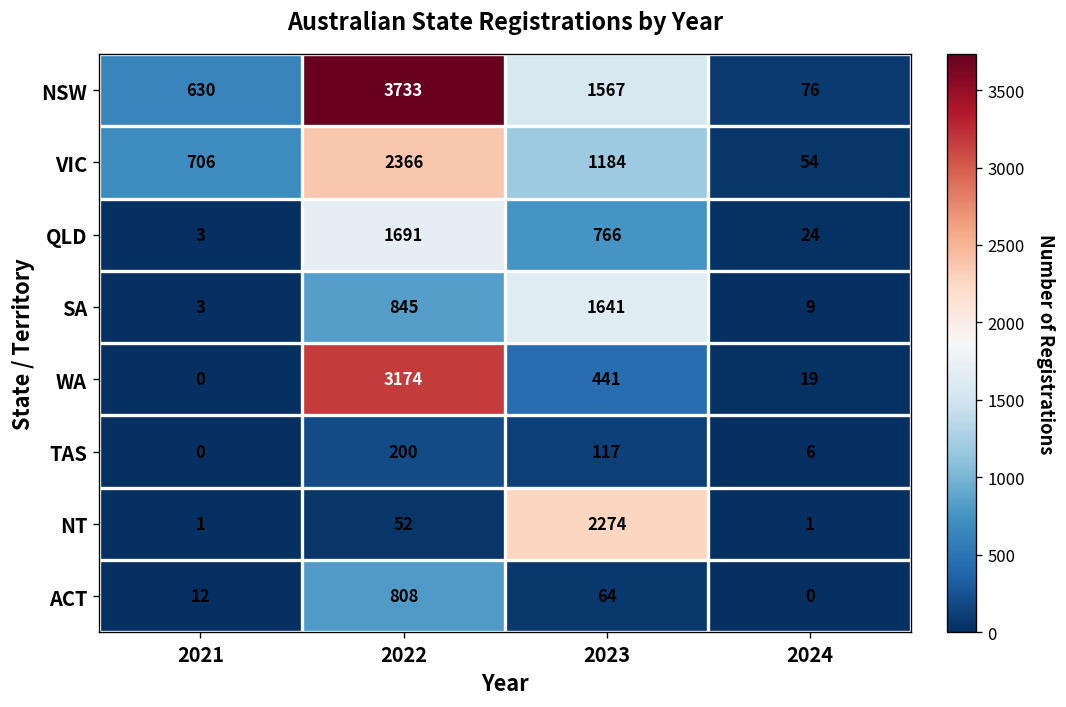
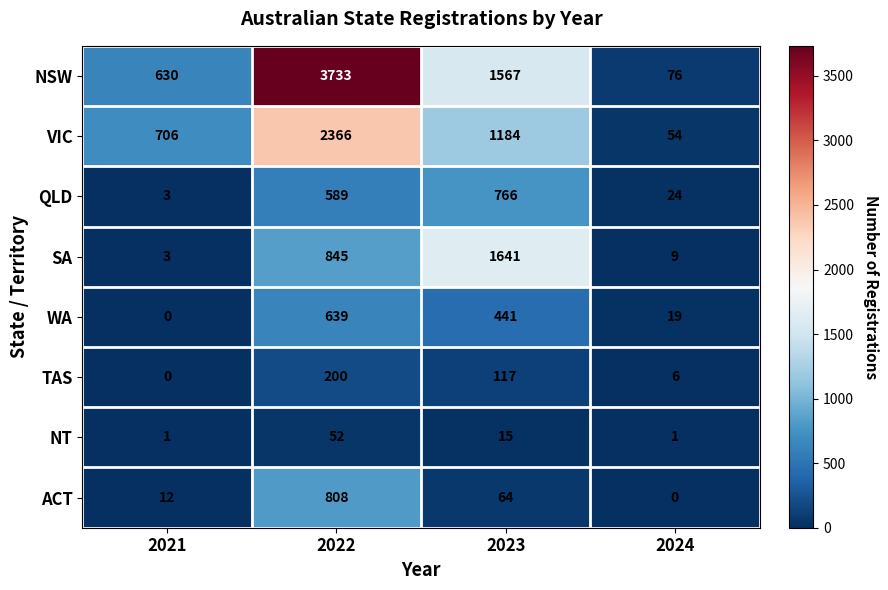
  {
    "NSW": {
      "2021": 630,
      "2022": 3733,
      "2023": 1567,
      "2024": 76
    },
    "VIC": {
      "2021": 706,
      "2022": 2366,
      "2023": 1184,
      "2024": 54
    },
    "QLD": {
      "2021": 3,
-     "2022": 1691,
+     "2022": 589,
      "2023": 766,
      "2024": 24
    },
    "SA": {
      "2021": 3,
      "2022": 845,
      "2023": 1641,
      "2024": 9
    },
    "WA": {
      "2021": 0,
-     "2022": 3174,
+     "2022": 639,
      "2023": 441,
      "2024": 19
    },
    "TAS": {
      "2021": 0,
      "2022": 200,
      "2023": 117,
      "2024": 6
    },
    "NT": {
      "2021": 1,
      "2022": 52,
-     "2023": 2274,
+     "2023": 15,
      "2024": 1
    },
    "ACT": {
      "2021": 12,
      "2022": 808,
      "2023": 64,
      "2024": 0
    }
  }
